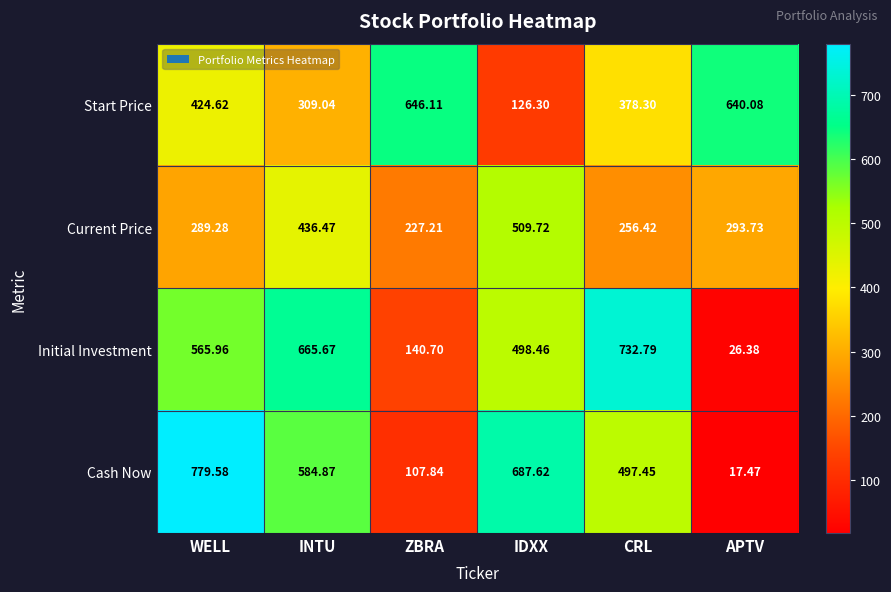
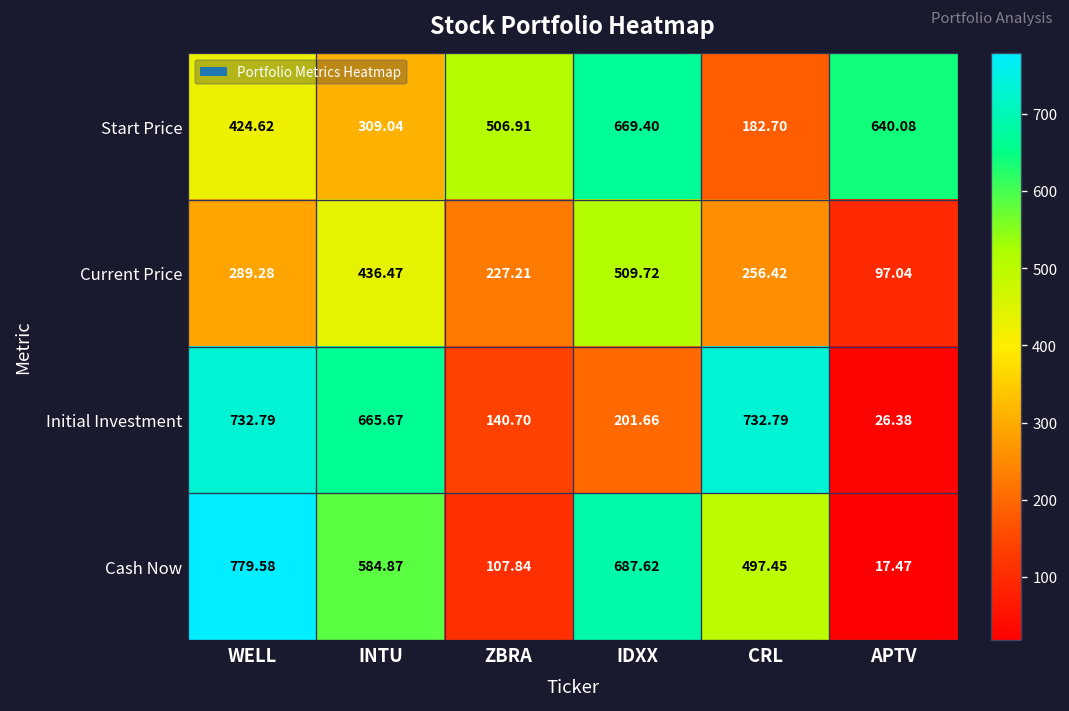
  {
    "Start Price": {
      "WELL": 424.62,
      "INTU": 309.04,
-     "ZBRA": 646.11,
-     "IDXX": 126.30,
-     "CRL": 378.30,
+     "ZBRA": 506.91,
+     "IDXX": 669.40,
+     "CRL": 182.70,
      "APTV": 640.08
    },
    "Current Price": {
      "WELL": 289.28,
      "INTU": 436.47,
      "ZBRA": 227.21,
      "IDXX": 509.72,
      "CRL": 256.42,
-     "APTV": 293.73
+     "APTV": 97.04
    },
    "Initial Investment": {
-     "WELL": 565.96,
+     "WELL": 732.79,
      "INTU": 665.67,
      "ZBRA": 140.70,
-     "IDXX": 498.46,
+     "IDXX": 201.66,
      "CRL": 732.79,
      "APTV": 26.38
    },
    "Cash Now": {
      "WELL": 779.58,
      "INTU": 584.87,
      "ZBRA": 107.84,
      "IDXX": 687.62,
      "CRL": 497.45,
      "APTV": 17.47
    }
  }
